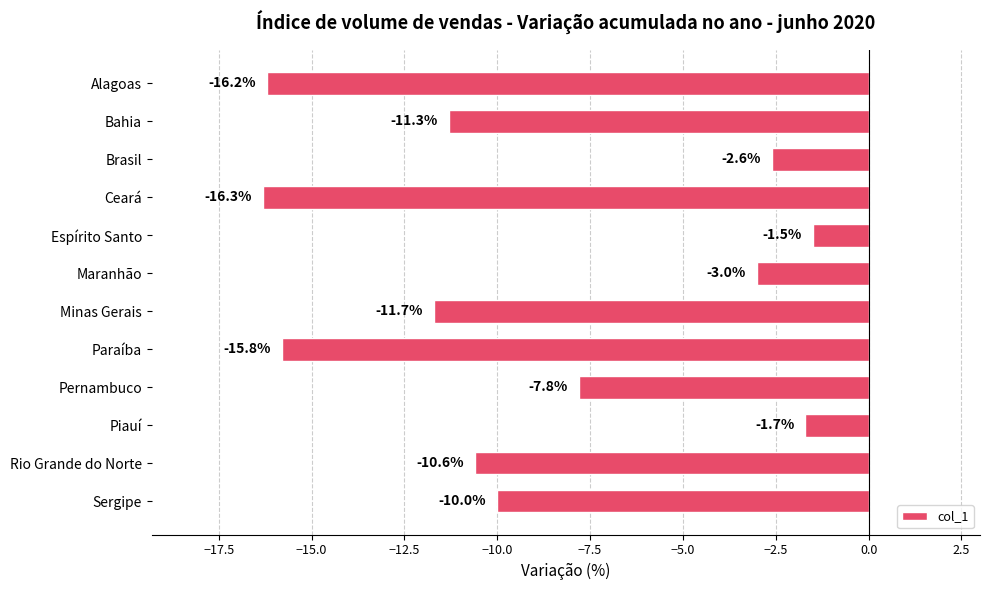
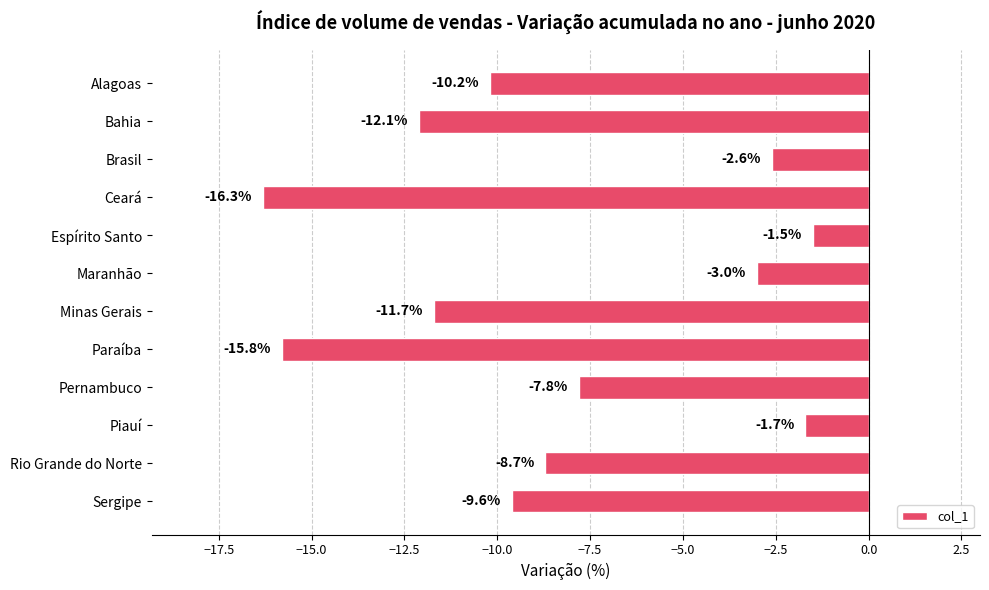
  {
-   "Alagoas": "-16.2%",
-   "Bahia": "-11.3%",
+   "Alagoas": "-10.2%",
+   "Bahia": "-12.1%",
    "Brasil": "-2.6%",
    "Ceará": "-16.3%",
    "Espírito Santo": "-1.5%",
    "Maranhão": "-3.0%",
    "Minas Gerais": "-11.7%",
    "Paraíba": "-15.8%",
    "Pernambuco": "-7.8%",
    "Piauí": "-1.7%",
-   "Rio Grande do Norte": "-10.6%",
-   "Sergipe": "-10.0%"
+   "Rio Grande do Norte": "-8.7%",
+   "Sergipe": "-9.6%"
  }
